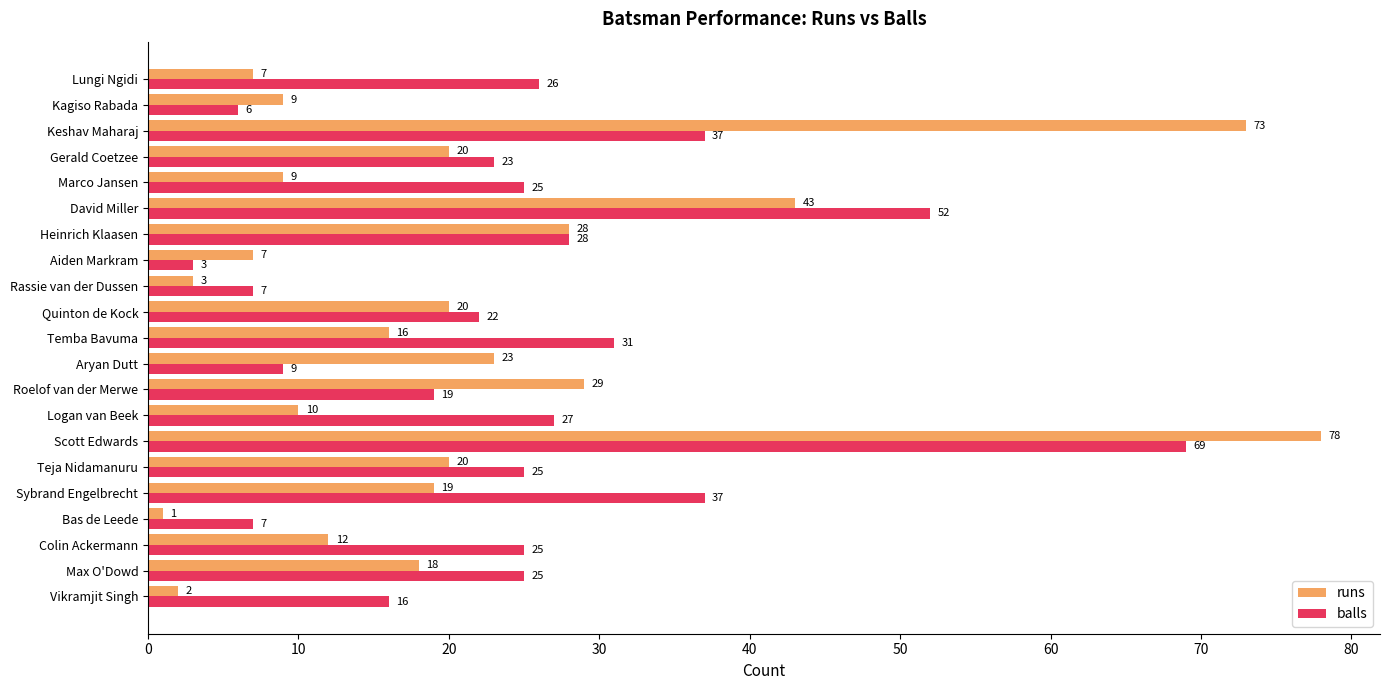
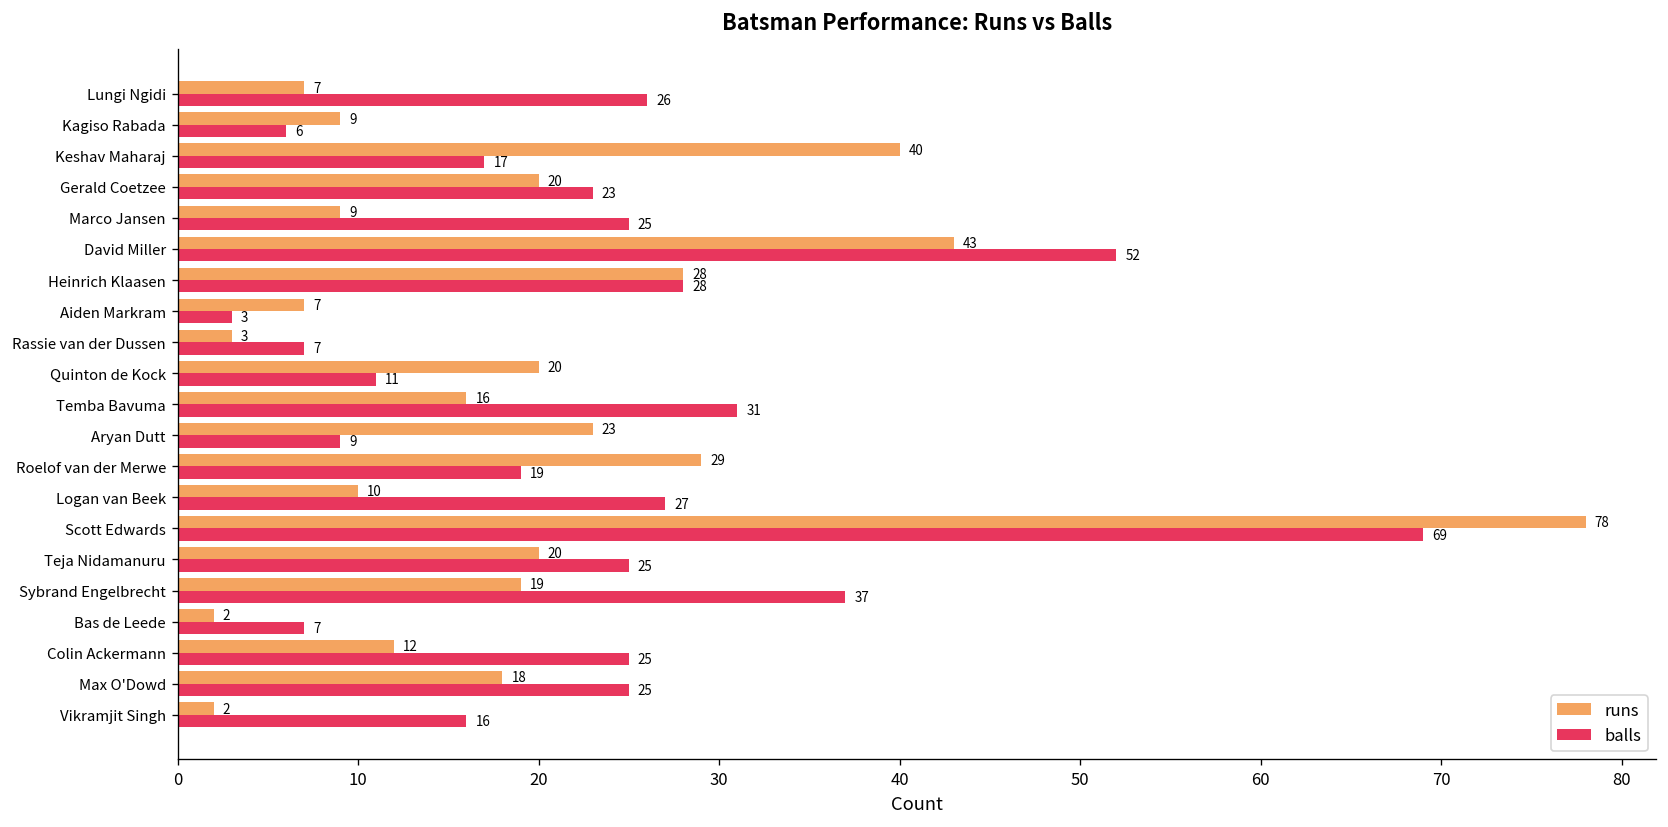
  {
    "runs": {
      "Lungi Ngidi": 7,
      "Kagiso Rabada": 9,
-     "Keshav Maharaj": 73,
+     "Keshav Maharaj": 40,
      "Gerald Coetzee": 20,
      "Marco Jansen": 9,
      "David Miller": 43,
      "Heinrich Klaasen": 28,
      "Aiden Markram": 7,
      "Rassie van der Dussen": 3,
      "Quinton de Kock": 20,
      "Temba Bavuma": 16,
      "Aryan Dutt": 23,
      "Roelof van der Merwe": 29,
      "Logan van Beek": 10,
      "Scott Edwards": 78,
      "Teja Nidamanuru": 20,
      "Sybrand Engelbrecht": 19,
-     "Bas de Leede": 1,
+     "Bas de Leede": 2,
      "Colin Ackermann": 12,
      "Max O'Dowd": 18,
      "Vikramjit Singh": 2
    },
    "balls": {
      "Lungi Ngidi": 26,
      "Kagiso Rabada": 6,
-     "Keshav Maharaj": 37,
+     "Keshav Maharaj": 17,
      "Gerald Coetzee": 23,
      "Marco Jansen": 25,
      "David Miller": 52,
      "Heinrich Klaasen": 28,
      "Aiden Markram": 3,
      "Rassie van der Dussen": 7,
-     "Quinton de Kock": 22,
+     "Quinton de Kock": 11,
      "Temba Bavuma": 31,
      "Aryan Dutt": 9,
      "Roelof van der Merwe": 19,
      "Logan van Beek": 27,
      "Scott Edwards": 69,
      "Teja Nidamanuru": 25,
      "Sybrand Engelbrecht": 37,
      "Bas de Leede": 7,
      "Colin Ackermann": 25,
      "Max O'Dowd": 25,
      "Vikramjit Singh": 16
    }
  }
